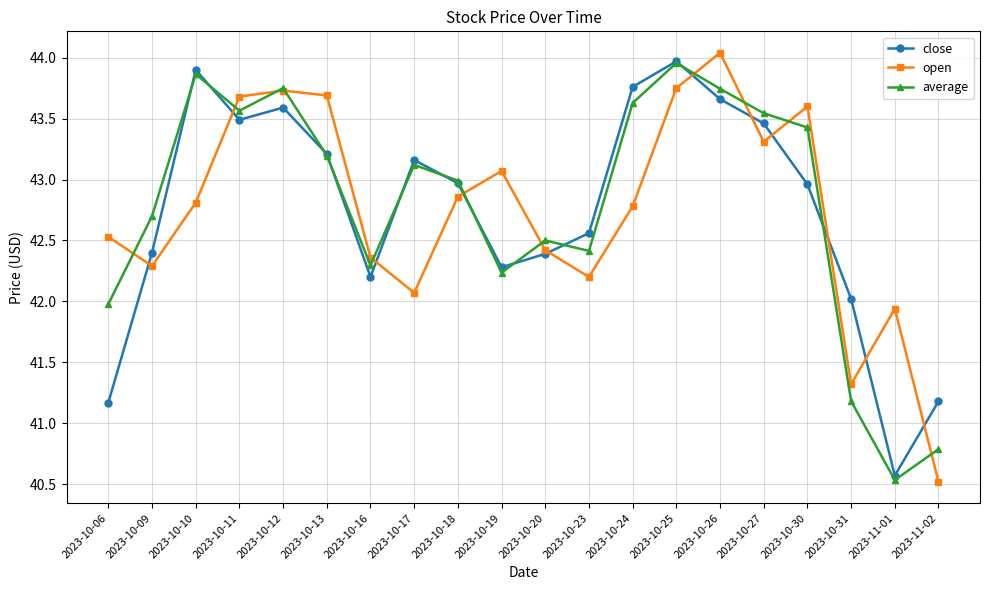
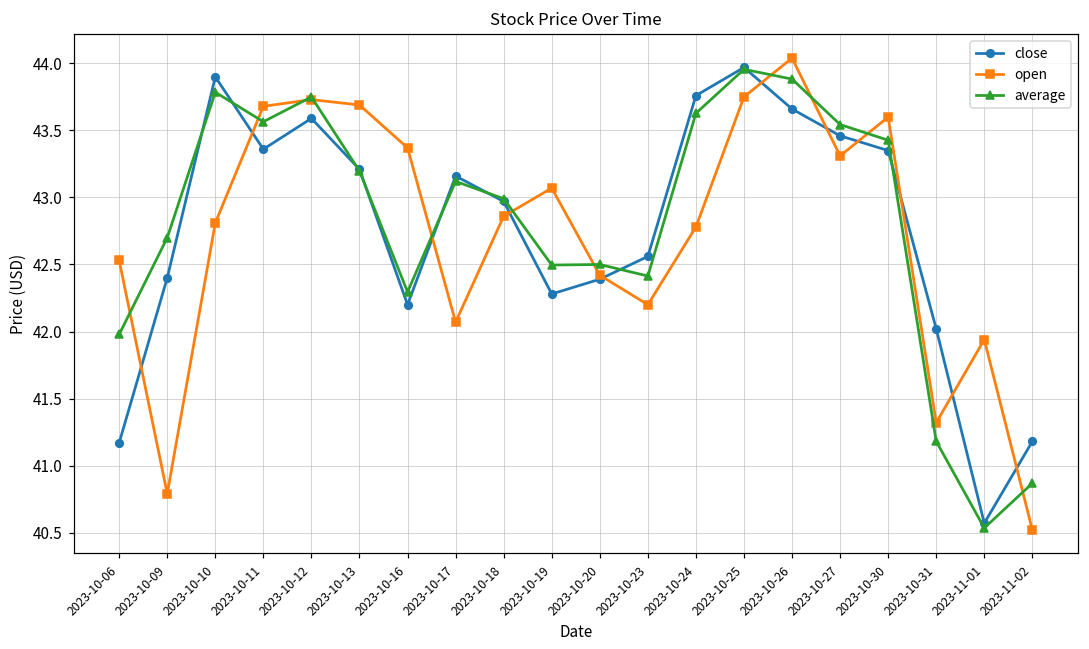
  {
    "close": {
      "2023-10-06": 41.17,
      "2023-10-09": 42.40,
      "2023-10-10": 43.90,
-     "2023-10-11": 43.49,
+     "2023-10-11": 43.36,
      "2023-10-12": 43.59,
      "2023-10-16": 42.20,
      "2023-10-17": 43.16,
      "2023-10-18": 42.97,
      "2023-10-19": 42.28,
      "2023-10-20": 42.39,
      "2023-10-23": 42.56,
      "2023-10-24": 43.76,
      "2023-10-26": 43.66,
      "2023-10-27": 43.46,
-     "2023-10-30": 42.96,
+     "2023-10-30": 43.35,
      "2023-10-31": 42.02,
      "2023-11-01": 40.57,
      "2023-11-02": 41.18
    },
    "open": {
      "2023-10-06": 42.53,
-     "2023-10-09": 42.29,
+     "2023-10-09": 40.79,
      "2023-10-10": 42.81,
      "2023-10-11": 43.68,
      "2023-10-13": 43.69,
-     "2023-10-16": 42.36,
+     "2023-10-16": 43.37,
      "2023-10-17": 42.07,
      "2023-10-18": 42.86,
      "2023-10-19": 43.07,
      "2023-10-20": 42.42,
      "2023-10-23": 42.20,
      "2023-10-24": 42.78,
      "2023-10-25": 43.75,
      "2023-10-26": 44.04,
      "2023-10-27": 43.31,
      "2023-10-30": 43.60,
      "2023-10-31": 41.32,
      "2023-11-01": 41.94,
      "2023-11-02": 40.52
    },
    "average": {
      "2023-10-06": 41.98,
      "2023-10-09": 42.70,
-     "2023-10-10": 43.87,
+     "2023-10-10": 43.79,
      "2023-10-11": 43.57,
      "2023-10-16": 42.30,
      "2023-10-17": 43.12,
      "2023-10-18": 42.99,
-     "2023-10-19": 42.24,
+     "2023-10-19": 42.50,
      "2023-10-20": 42.50,
      "2023-10-23": 42.41,
      "2023-10-24": 43.63,
-     "2023-10-26": 43.75,
+     "2023-10-26": 43.88,
      "2023-10-27": 43.54,
      "2023-10-30": 43.43,
      "2023-10-31": 41.18,
      "2023-11-01": 40.53,
-     "2023-11-02": 40.79
+     "2023-11-02": 40.87
    }
  }
